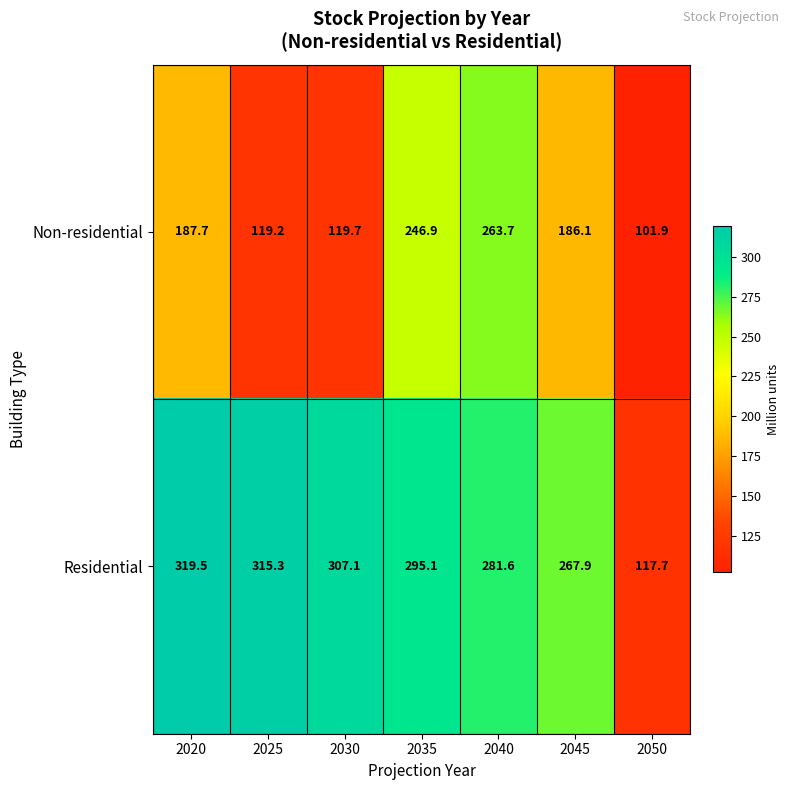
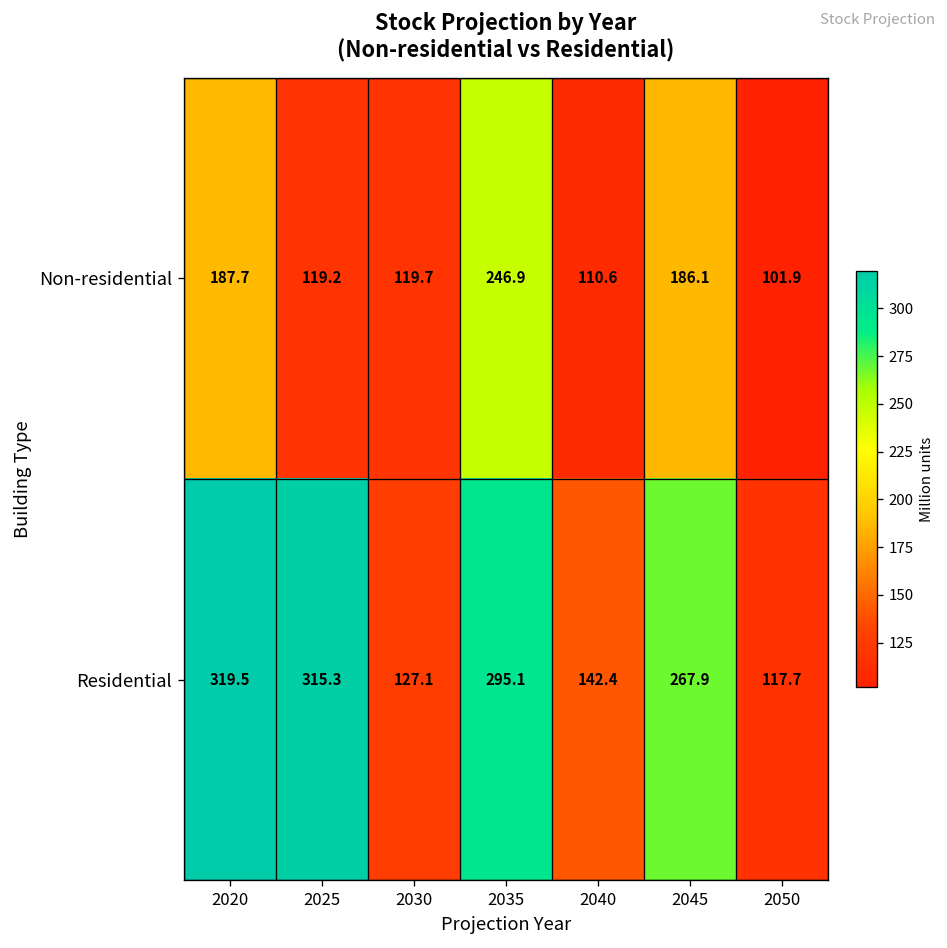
  {
    "Non-residential": {
      "2020": 187.7,
      "2025": 119.2,
      "2030": 119.7,
      "2035": 246.9,
-     "2040": 263.7,
+     "2040": 110.6,
      "2045": 186.1,
      "2050": 101.9
    },
    "Residential": {
      "2020": 319.5,
      "2025": 315.3,
-     "2030": 307.1,
+     "2030": 127.1,
      "2035": 295.1,
-     "2040": 281.6,
+     "2040": 142.4,
      "2045": 267.9,
      "2050": 117.7
    }
  }
